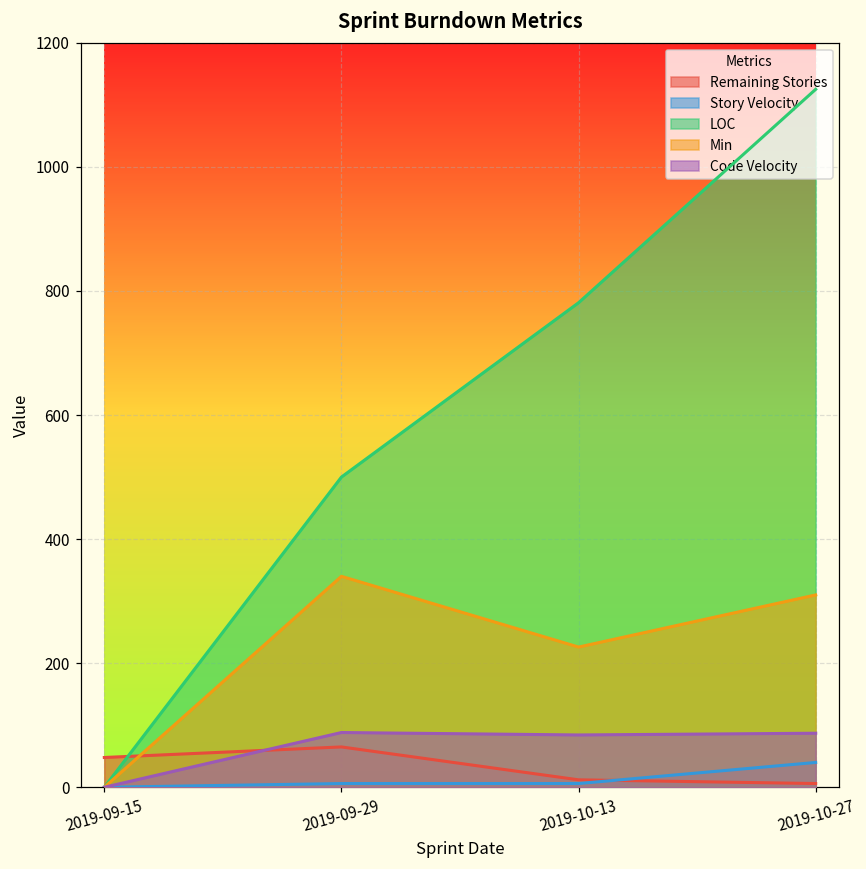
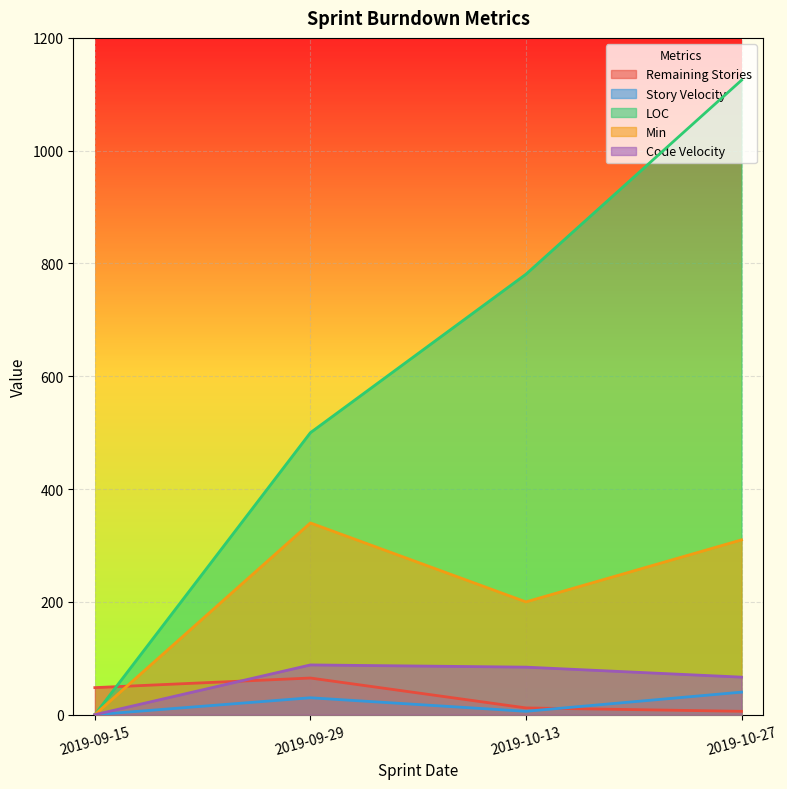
  {
    "Remaining Stories": {
      "2019-09-15": 50,
      "2019-09-29": 70,
      "2019-10-13": 10,
      "2019-10-27": 10
    },
    "Story Velocity": {
-     "2019-09-29": 10,
+     "2019-09-29": 30,
      "2019-10-13": 10,
      "2019-10-27": 40
    },
    "LOC": {
      "2019-09-29": 500,
      "2019-10-13": 780
    },
    "Min": {
      "2019-09-29": 340,
-     "2019-10-13": 230,
+     "2019-10-13": 200,
      "2019-10-27": 310
    },
    "Code Velocity": {
      "2019-09-29": 90,
      "2019-10-13": 80,
-     "2019-10-27": 90
+     "2019-10-27": 70
    }
  }
